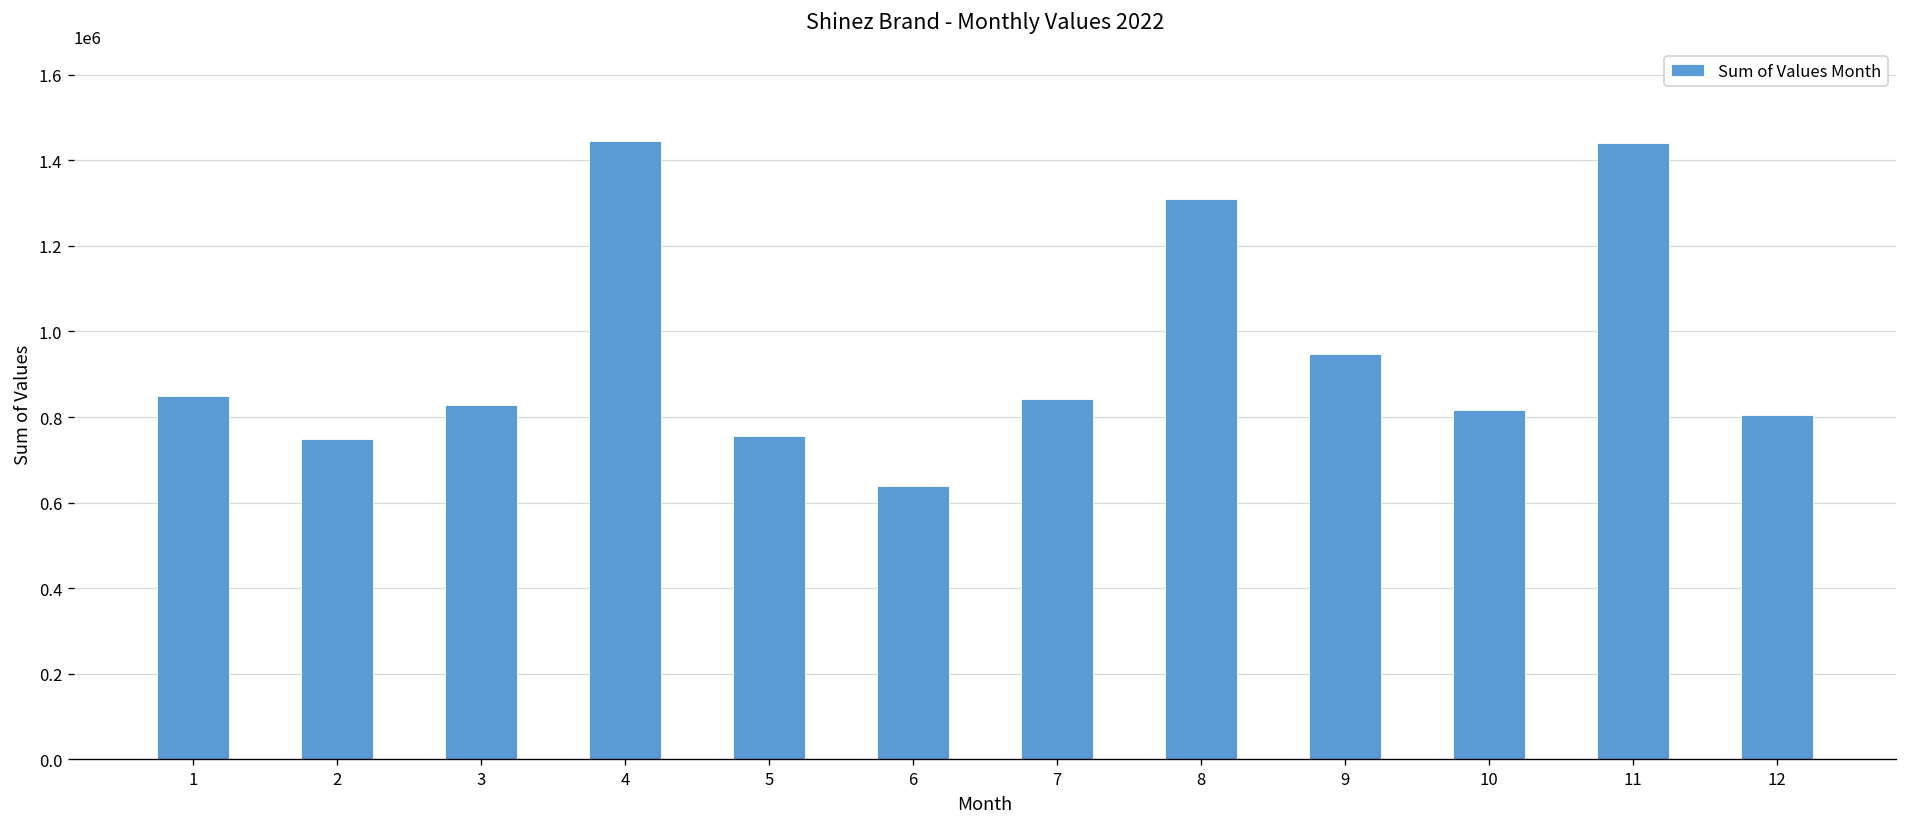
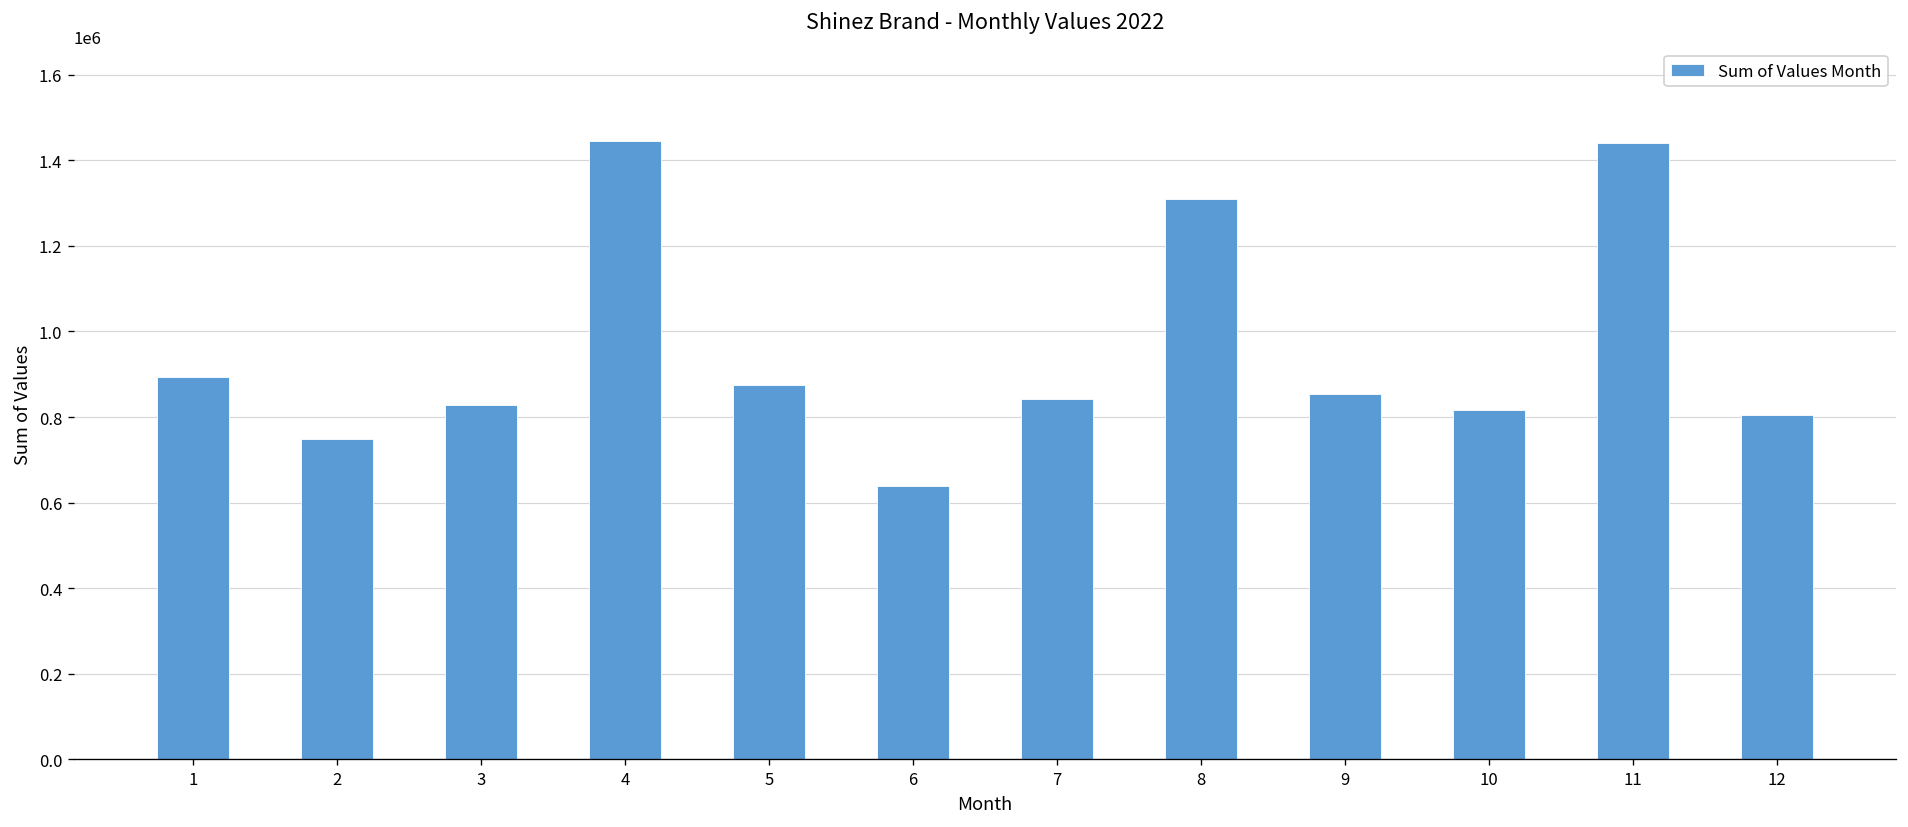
  {
-   "1": 850000,
+   "1": 890000,
    "2": 750000,
    "3": 830000,
    "4": 1450000,
-   "5": 760000,
+   "5": 870000,
    "6": 640000,
    "7": 840000,
    "8": 1310000,
-   "9": 950000,
+   "9": 850000,
    "10": 820000,
    "11": 1440000,
    "12": 810000
  }
